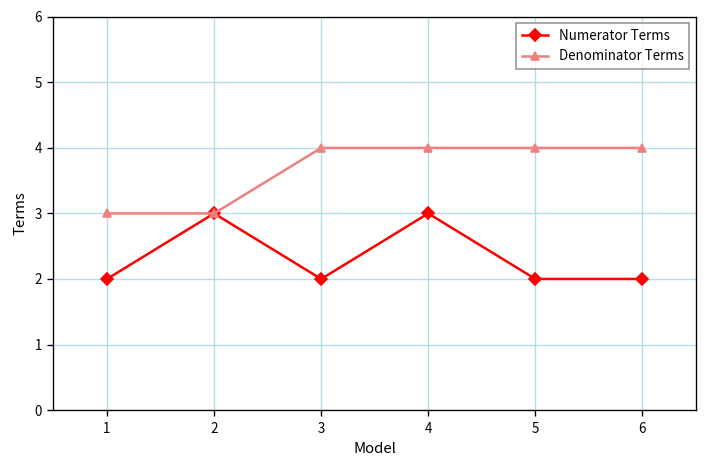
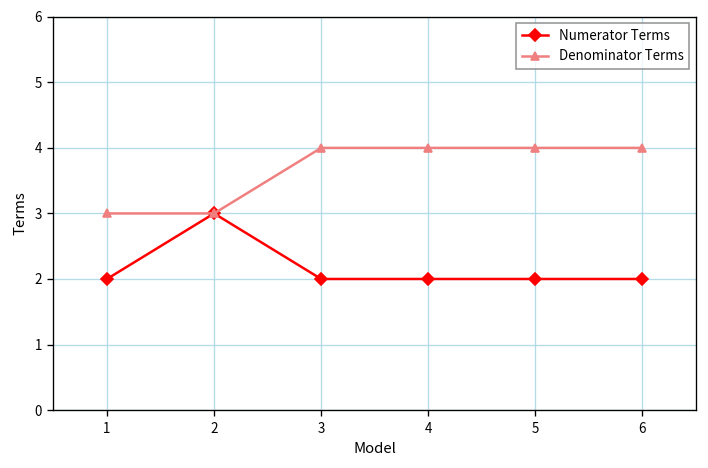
  {
    "Numerator Terms": {
      "1": 2,
      "3": 2,
-     "4": 3,
+     "4": 2,
      "5": 2,
      "6": 2
    },
    "Denominator Terms": {
      "1": 3,
      "3": 4,
      "4": 4,
      "5": 4,
      "6": 4
    }
  }
